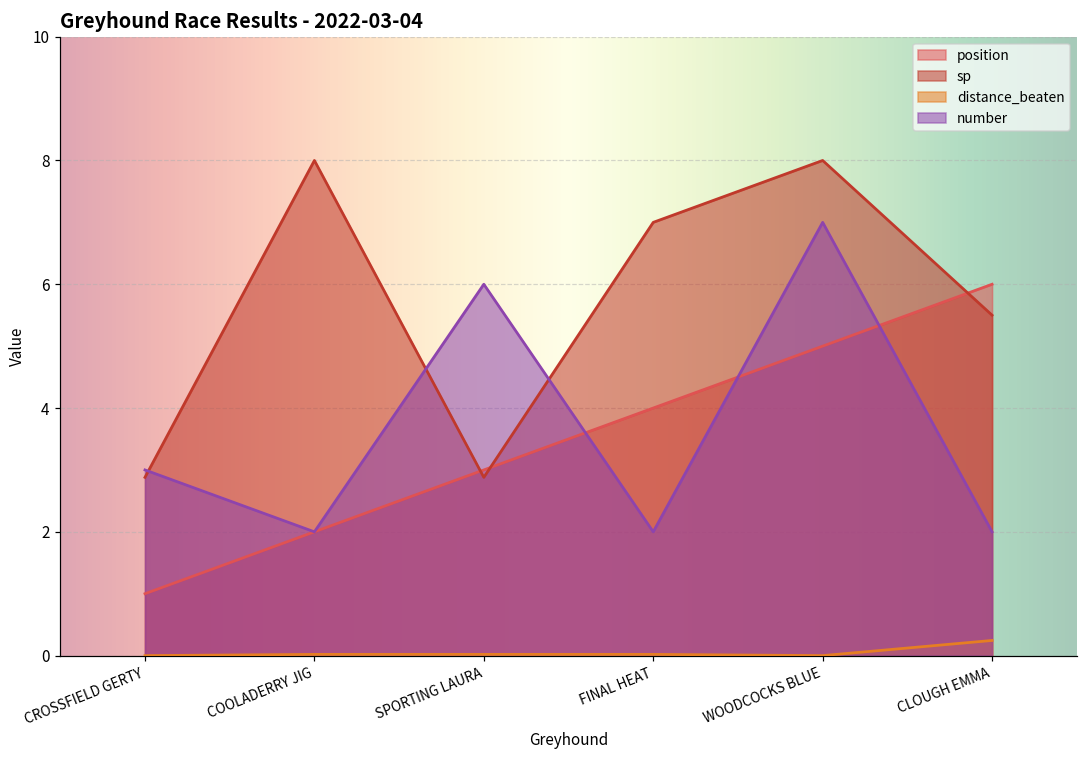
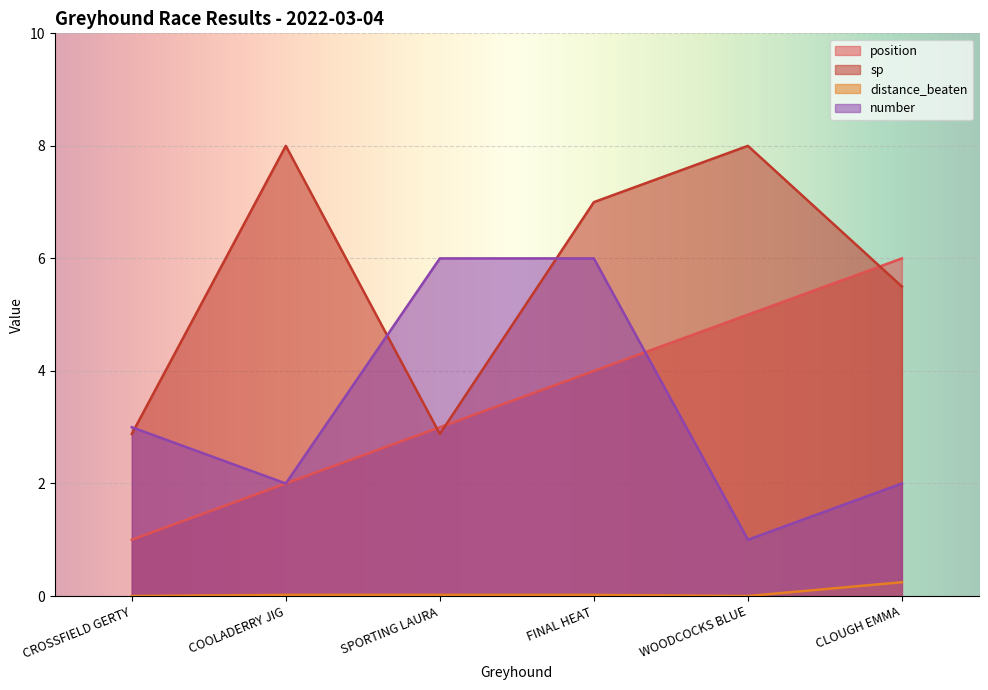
  {
    "number": {
      "CROSSFIELD GERTY": 3,
      "SPORTING LAURA": 6,
-     "FINAL HEAT": 2,
-     "WOODCOCKS BLUE": 7,
+     "FINAL HEAT": 6,
+     "WOODCOCKS BLUE": 1,
      "CLOUGH EMMA": 2
    }
  }
